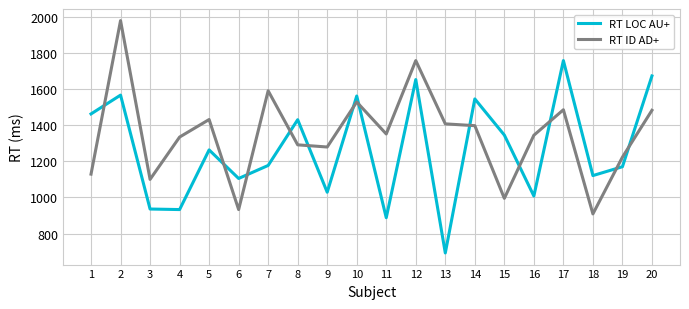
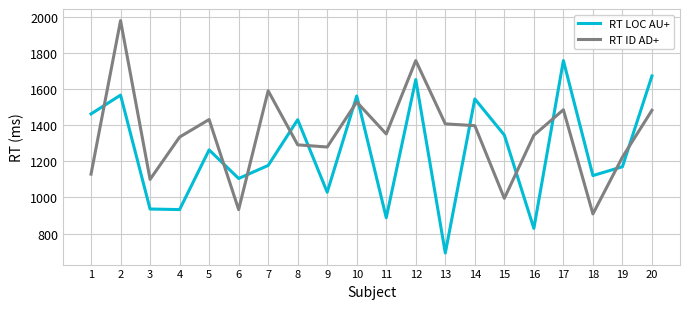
  {
    "RT LOC AU+": {
      "1": 1460,
      "2": 1570,
      "3": 940,
      "4": 930,
      "5": 1260,
      "6": 1110,
      "7": 1180,
      "8": 1430,
      "9": 1030,
      "10": 1560,
      "11": 890,
      "12": 1650,
      "13": 690,
      "14": 1550,
      "15": 1350,
-     "16": 1010,
+     "16": 830,
      "17": 1760,
      "18": 1120,
      "19": 1170,
      "20": 1670
    },
    "RT ID AD+": {
      "1": 1130,
      "2": 1980,
      "3": 1100,
      "4": 1330,
      "5": 1430,
      "6": 930,
      "7": 1590,
      "8": 1290,
      "9": 1280,
      "10": 1530,
      "11": 1350,
      "12": 1760,
      "13": 1410,
      "14": 1400,
      "15": 1000,
      "16": 1340,
      "17": 1490,
      "18": 910,
      "19": 1220,
      "20": 1480
    }
  }
